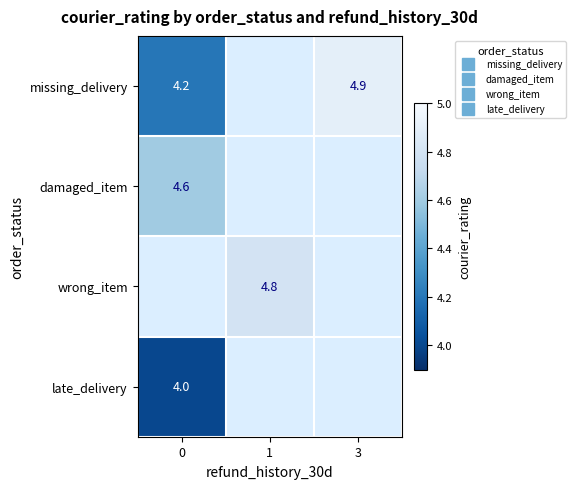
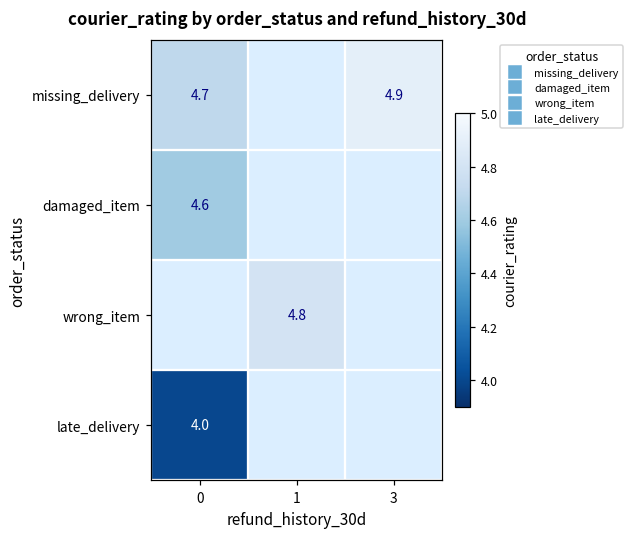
  {
    "missing_delivery": {
-     "0": 4.2,
+     "0": 4.7,
      "3": 4.9
    },
    "damaged_item": {
      "0": 4.6
    },
    "wrong_item": {
      "1": 4.8
    },
    "late_delivery": {
      "0": 4.0
    }
  }
